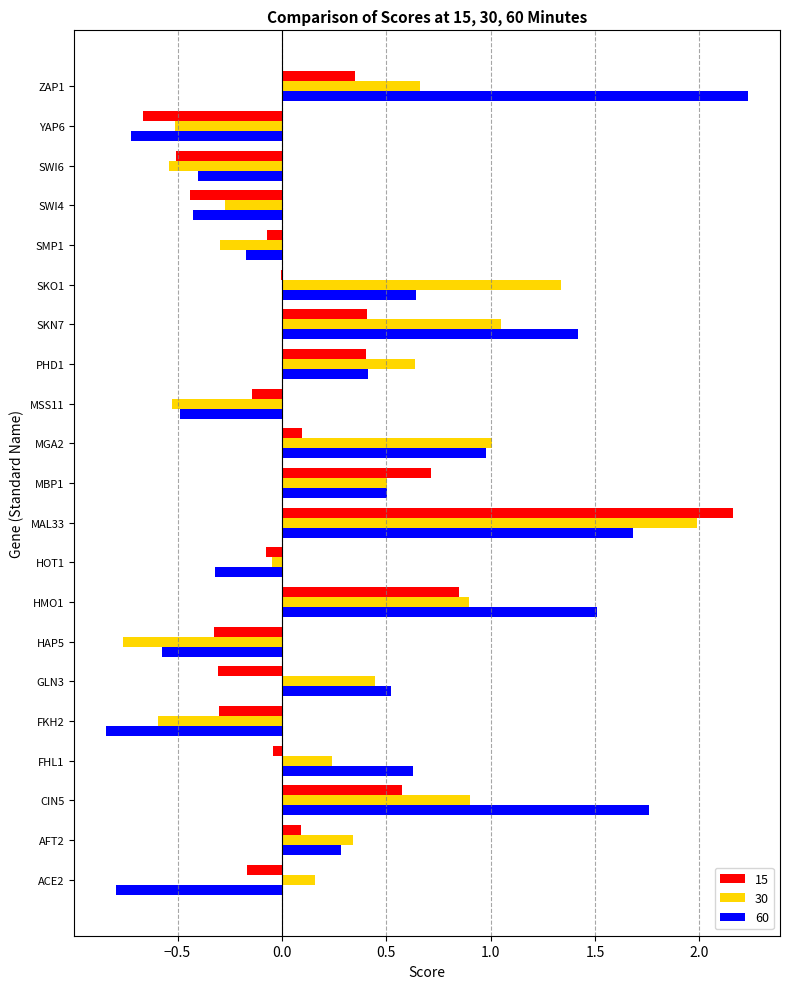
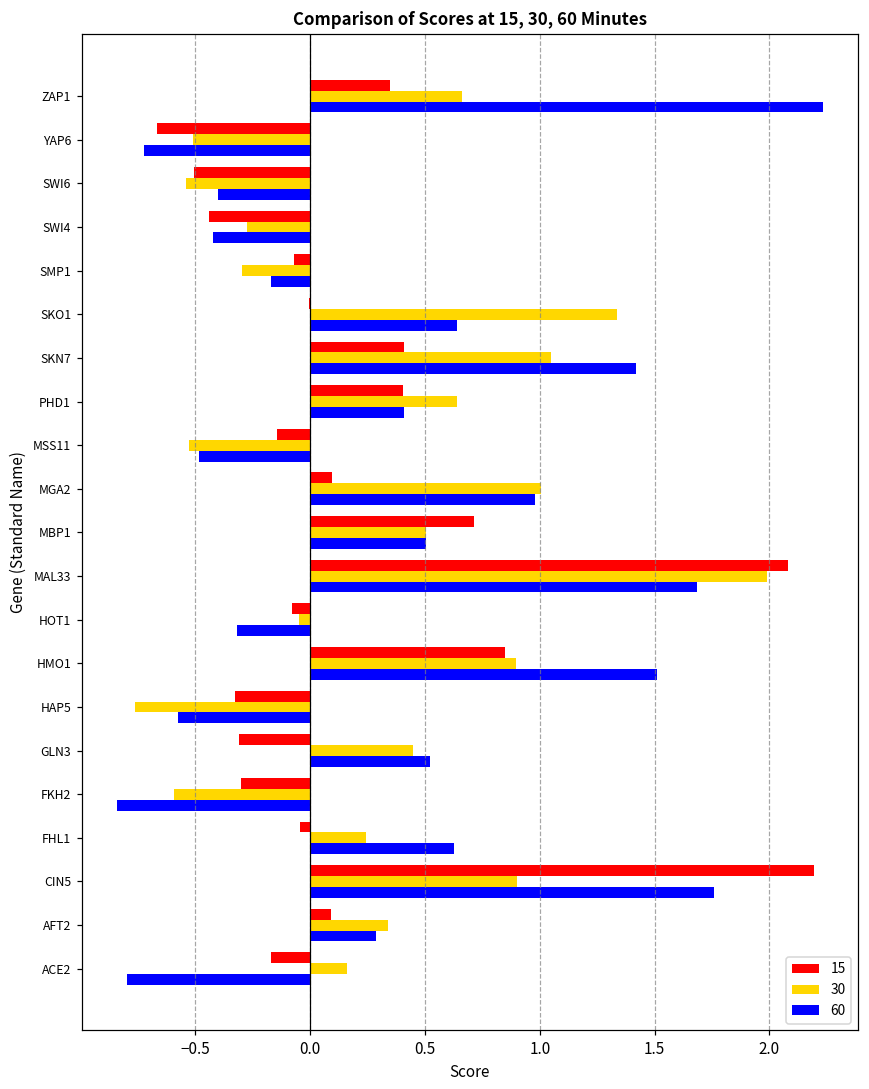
  {
    "15": {
      "ZAP1": 0.35,
      "YAP6": -0.66,
      "SWI6": -0.51,
      "SWI4": -0.44,
      "SMP1": -0.07,
      "SKN7": 0.41,
      "PHD1": 0.40,
      "MSS11": -0.15,
      "MGA2": 0.10,
      "MBP1": 0.72,
-     "MAL33": 2.16,
+     "MAL33": 2.08,
      "HOT1": -0.08,
      "HMO1": 0.85,
      "HAP5": -0.33,
      "GLN3": -0.31,
      "FKH2": -0.30,
      "FHL1": -0.04,
-     "CIN5": 0.57,
+     "CIN5": 2.19,
      "AFT2": 0.09,
      "ACE2": -0.17
    },
    "30": {
      "ZAP1": 0.66,
      "YAP6": -0.51,
      "SWI6": -0.54,
      "SWI4": -0.27,
      "SMP1": -0.30,
      "SKO1": 1.34,
      "SKN7": 1.05,
      "PHD1": 0.64,
      "MSS11": -0.53,
      "MGA2": 1.00,
      "MBP1": 0.51,
      "MAL33": 1.99,
      "HOT1": -0.05,
      "HMO1": 0.90,
      "HAP5": -0.76,
      "GLN3": 0.45,
      "FKH2": -0.59,
      "FHL1": 0.24,
      "CIN5": 0.90,
      "AFT2": 0.34,
      "ACE2": 0.16
    },
    "60": {
      "ZAP1": 2.23,
      "YAP6": -0.72,
      "SWI6": -0.40,
      "SWI4": -0.42,
      "SMP1": -0.17,
      "SKO1": 0.64,
      "SKN7": 1.42,
      "PHD1": 0.41,
      "MSS11": -0.49,
      "MGA2": 0.98,
      "MBP1": 0.50,
      "MAL33": 1.68,
      "HOT1": -0.32,
      "HMO1": 1.51,
      "HAP5": -0.57,
      "GLN3": 0.52,
      "FKH2": -0.84,
      "FHL1": 0.63,
      "CIN5": 1.76,
      "AFT2": 0.28,
      "ACE2": -0.80
    }
  }
